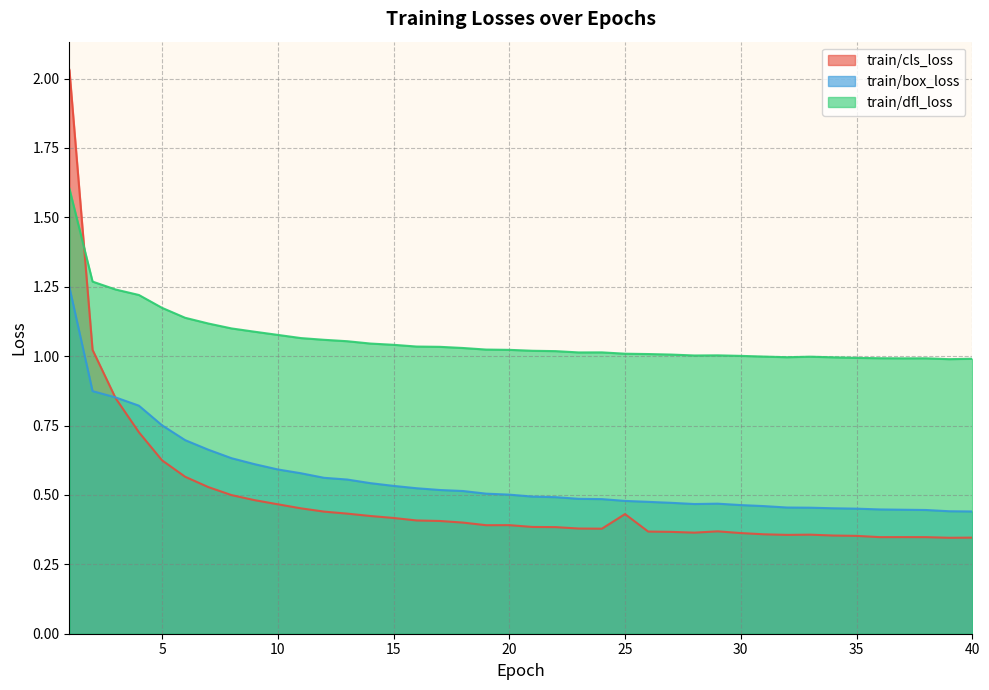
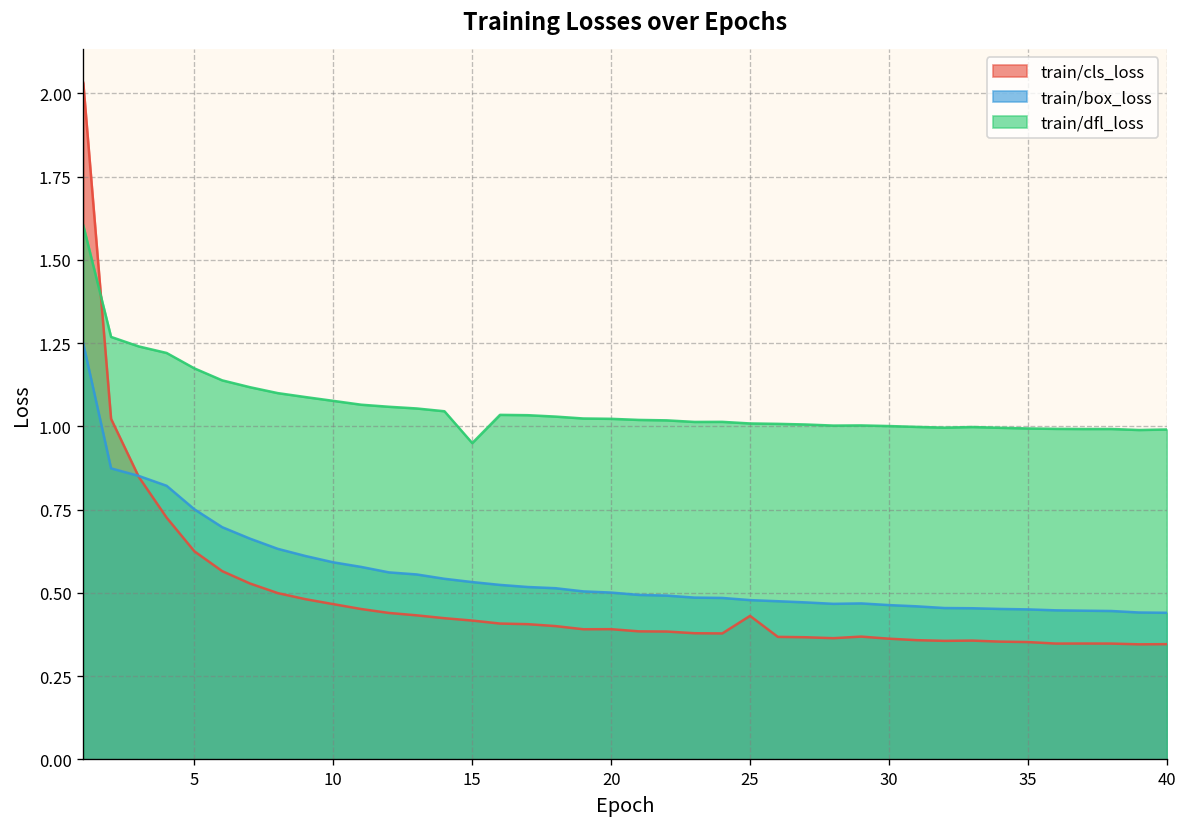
  {
    "train/cls_loss": {
      "5": 0.62,
      "10": 0.47,
      "15": 0.42,
      "20": 0.39,
      "25": 0.43,
      "30": 0.36,
      "35": 0.35,
      "40": 0.35
    },
    "train/box_loss": {
      "5": 0.75,
      "10": 0.59,
      "15": 0.53,
      "20": 0.50,
      "25": 0.48,
      "30": 0.46,
      "35": 0.45,
      "40": 0.44
    },
    "train/dfl_loss": {
      "5": 1.17,
      "10": 1.08,
-     "15": 1.04,
+     "15": 0.95,
      "20": 1.02,
      "25": 1.01,
      "30": 1.00,
      "35": 0.99,
      "40": 0.99
    }
  }
